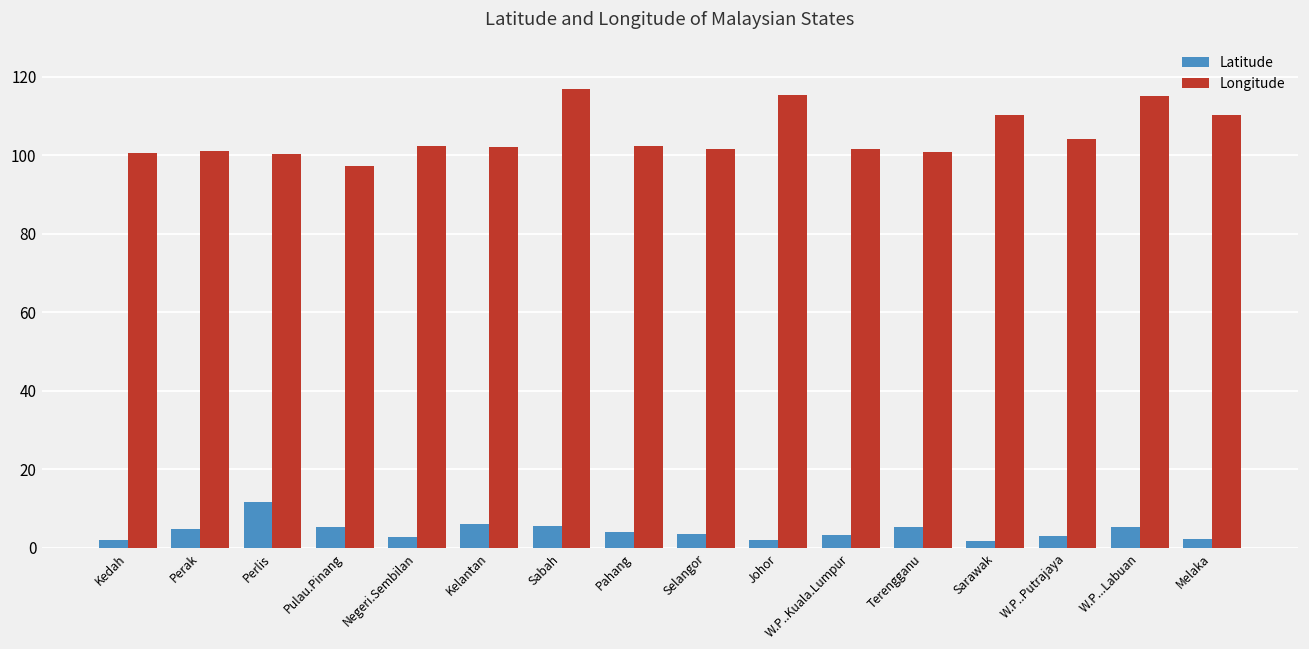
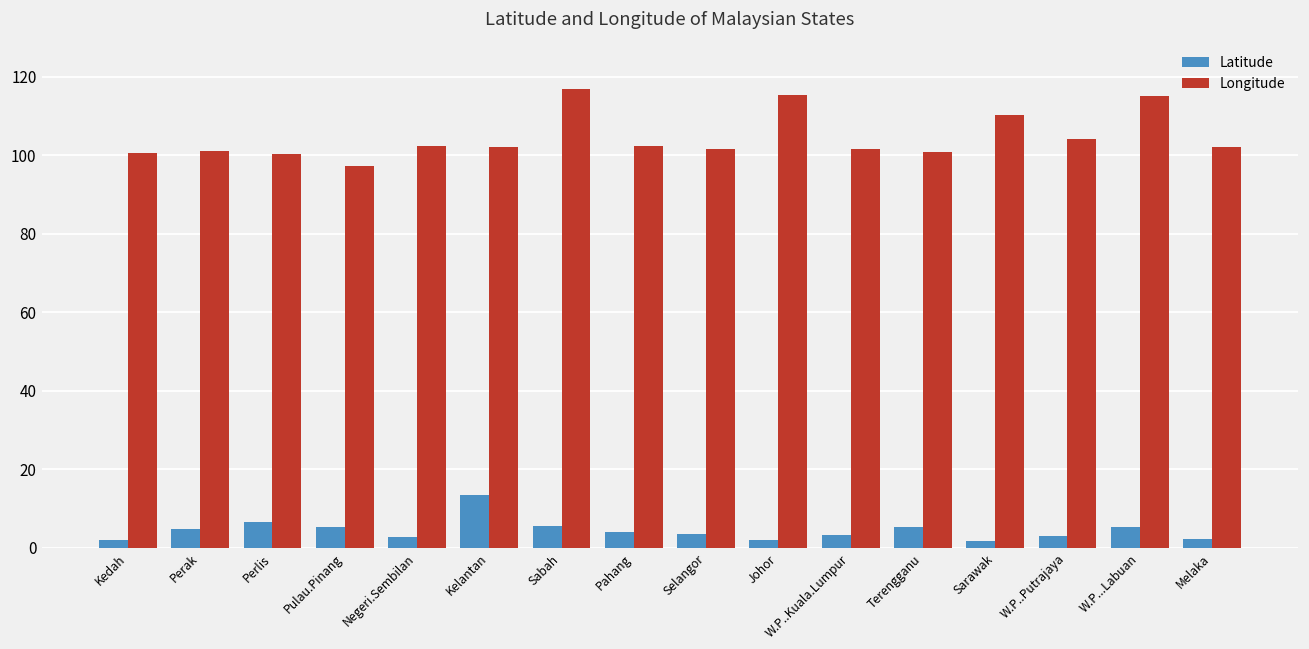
  {
    "Latitude": {
      "Kedah": 2,
      "Perak": 5,
-     "Perlis": 12,
+     "Perlis": 6,
      "Pulau.Pinang": 5,
      "Negeri.Sembilan": 3,
-     "Kelantan": 6,
+     "Kelantan": 13,
      "Sabah": 5,
      "Pahang": 4,
      "Selangor": 4,
      "Johor": 2,
      "W.P..Kuala.Lumpur": 3,
      "Terengganu": 5,
      "Sarawak": 2,
      "W.P..Putrajaya": 3,
      "W.P...Labuan": 5,
      "Melaka": 2
    },
    "Longitude": {
      "Kedah": 101,
      "Perak": 101,
      "Perlis": 100,
      "Pulau.Pinang": 97,
      "Negeri.Sembilan": 102,
      "Kelantan": 102,
      "Sabah": 117,
      "Pahang": 102,
      "Selangor": 102,
      "Johor": 115,
      "W.P..Kuala.Lumpur": 102,
      "Terengganu": 101,
      "Sarawak": 110,
      "W.P..Putrajaya": 104,
      "W.P...Labuan": 115,
-     "Melaka": 110
+     "Melaka": 102
    }
  }
